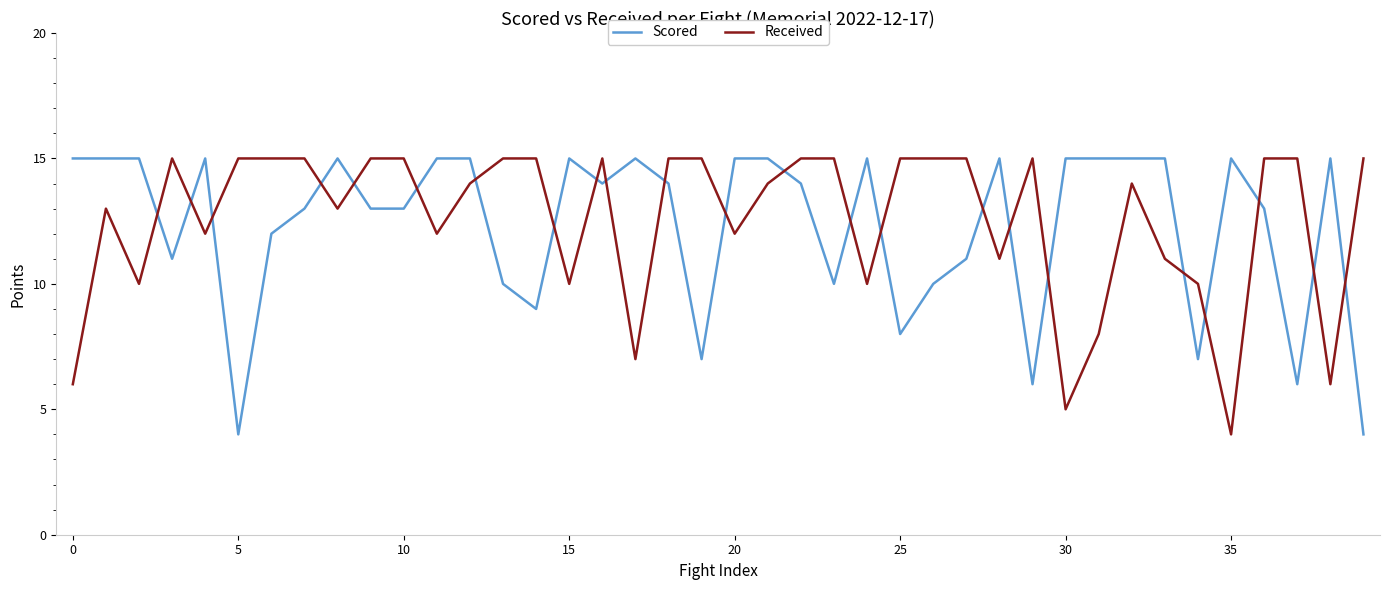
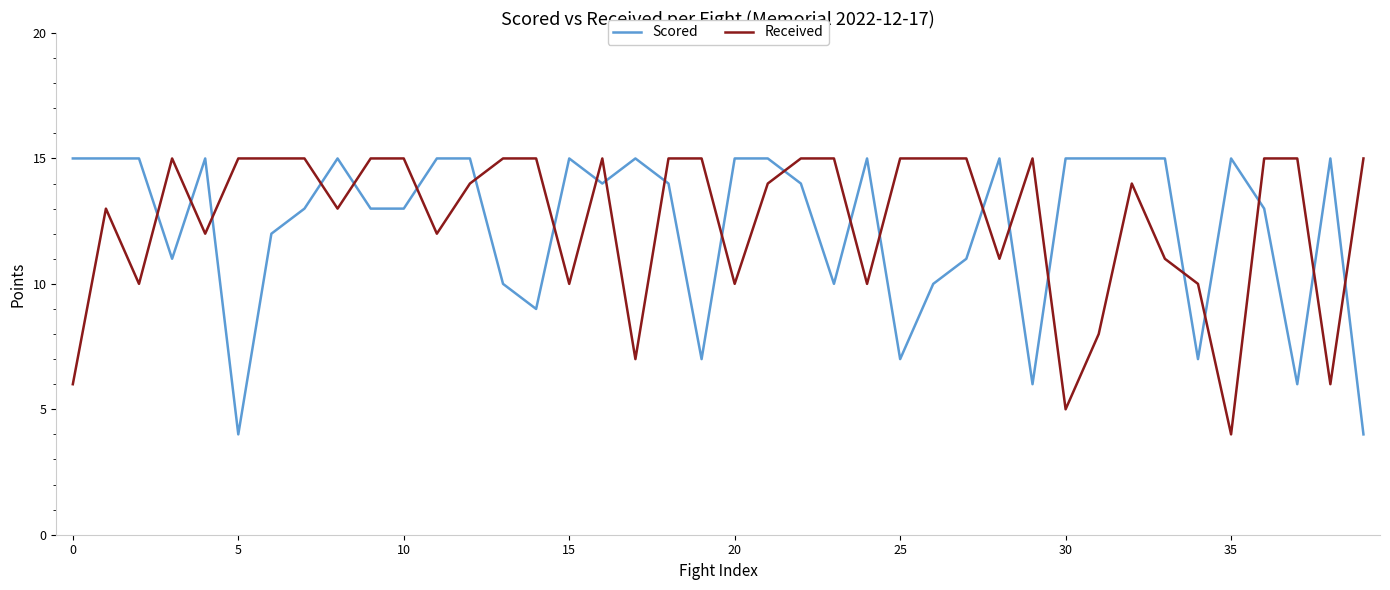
  {
    "Scored": {
      "0": 15,
      "5": 4,
      "10": 13,
      "15": 15,
      "20": 15,
-     "25": 8,
+     "25": 7,
      "30": 15,
      "35": 15
    },
    "Received": {
      "0": 6,
      "5": 15,
      "10": 15,
      "15": 10,
-     "20": 12,
+     "20": 10,
      "25": 15,
      "30": 5,
      "35": 4
    }
  }
